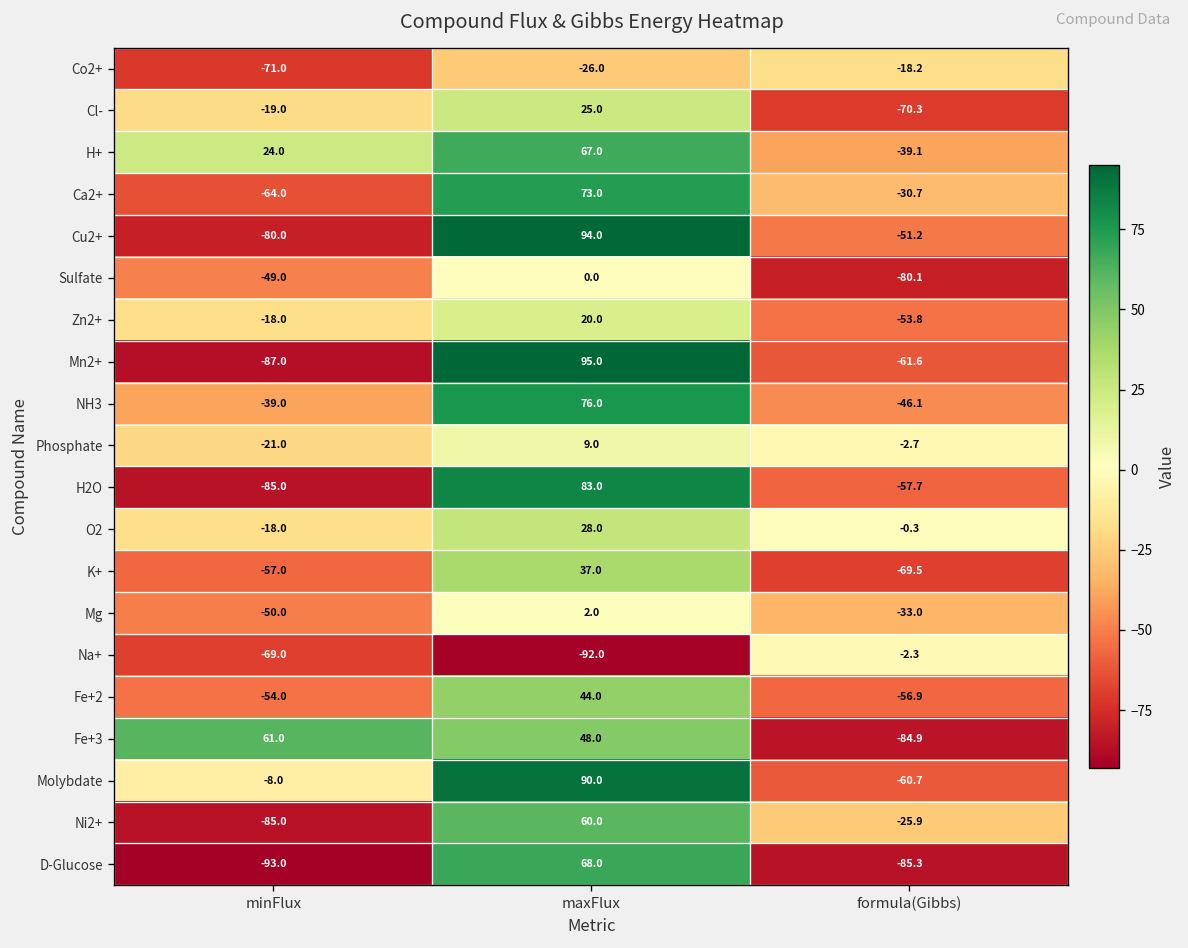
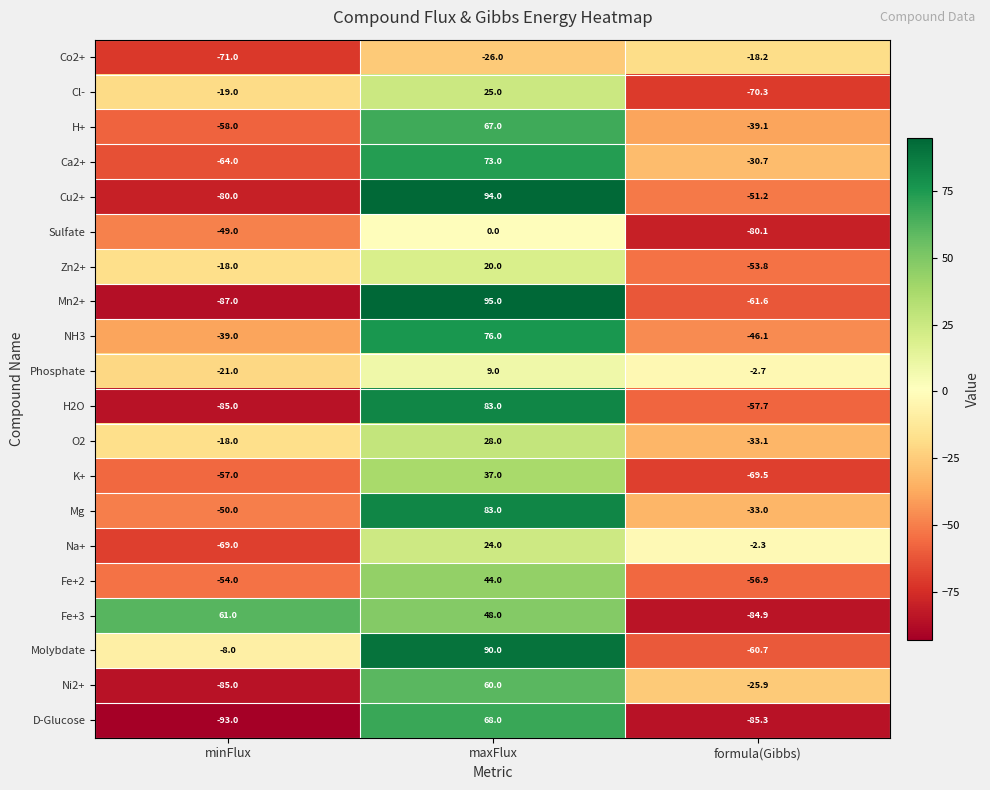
  {
    "Co2+": {
      "minFlux": -71.0,
      "maxFlux": -26.0,
      "formula(Gibbs)": -18.2
    },
    "Cl-": {
      "minFlux": -19.0,
      "maxFlux": 25.0,
      "formula(Gibbs)": -70.3
    },
    "H+": {
-     "minFlux": 24.0,
+     "minFlux": -58.0,
      "maxFlux": 67.0,
      "formula(Gibbs)": -39.1
    },
    "Ca2+": {
      "minFlux": -64.0,
      "maxFlux": 73.0,
      "formula(Gibbs)": -30.7
    },
    "Cu2+": {
      "minFlux": -80.0,
      "maxFlux": 94.0,
      "formula(Gibbs)": -51.2
    },
    "Sulfate": {
      "minFlux": -49.0,
      "maxFlux": 0.0,
      "formula(Gibbs)": -80.1
    },
    "Zn2+": {
      "minFlux": -18.0,
      "maxFlux": 20.0,
      "formula(Gibbs)": -53.8
    },
    "Mn2+": {
      "minFlux": -87.0,
      "maxFlux": 95.0,
      "formula(Gibbs)": -61.6
    },
    "NH3": {
      "minFlux": -39.0,
      "maxFlux": 76.0,
      "formula(Gibbs)": -46.1
    },
    "Phosphate": {
      "minFlux": -21.0,
      "maxFlux": 9.0,
      "formula(Gibbs)": -2.7
    },
    "H2O": {
      "minFlux": -85.0,
      "maxFlux": 83.0,
      "formula(Gibbs)": -57.7
    },
    "O2": {
      "minFlux": -18.0,
      "maxFlux": 28.0,
-     "formula(Gibbs)": -0.3
+     "formula(Gibbs)": -33.1
    },
    "K+": {
      "minFlux": -57.0,
      "maxFlux": 37.0,
      "formula(Gibbs)": -69.5
    },
    "Mg": {
      "minFlux": -50.0,
-     "maxFlux": 2.0,
+     "maxFlux": 83.0,
      "formula(Gibbs)": -33.0
    },
    "Na+": {
      "minFlux": -69.0,
-     "maxFlux": -92.0,
+     "maxFlux": 24.0,
      "formula(Gibbs)": -2.3
    },
    "Fe+2": {
      "minFlux": -54.0,
      "maxFlux": 44.0,
      "formula(Gibbs)": -56.9
    },
    "Fe+3": {
      "minFlux": 61.0,
      "maxFlux": 48.0,
      "formula(Gibbs)": -84.9
    },
    "Molybdate": {
      "minFlux": -8.0,
      "maxFlux": 90.0,
      "formula(Gibbs)": -60.7
    },
    "Ni2+": {
      "minFlux": -85.0,
      "maxFlux": 60.0,
      "formula(Gibbs)": -25.9
    },
    "D-Glucose": {
      "minFlux": -93.0,
      "maxFlux": 68.0,
      "formula(Gibbs)": -85.3
    }
  }
